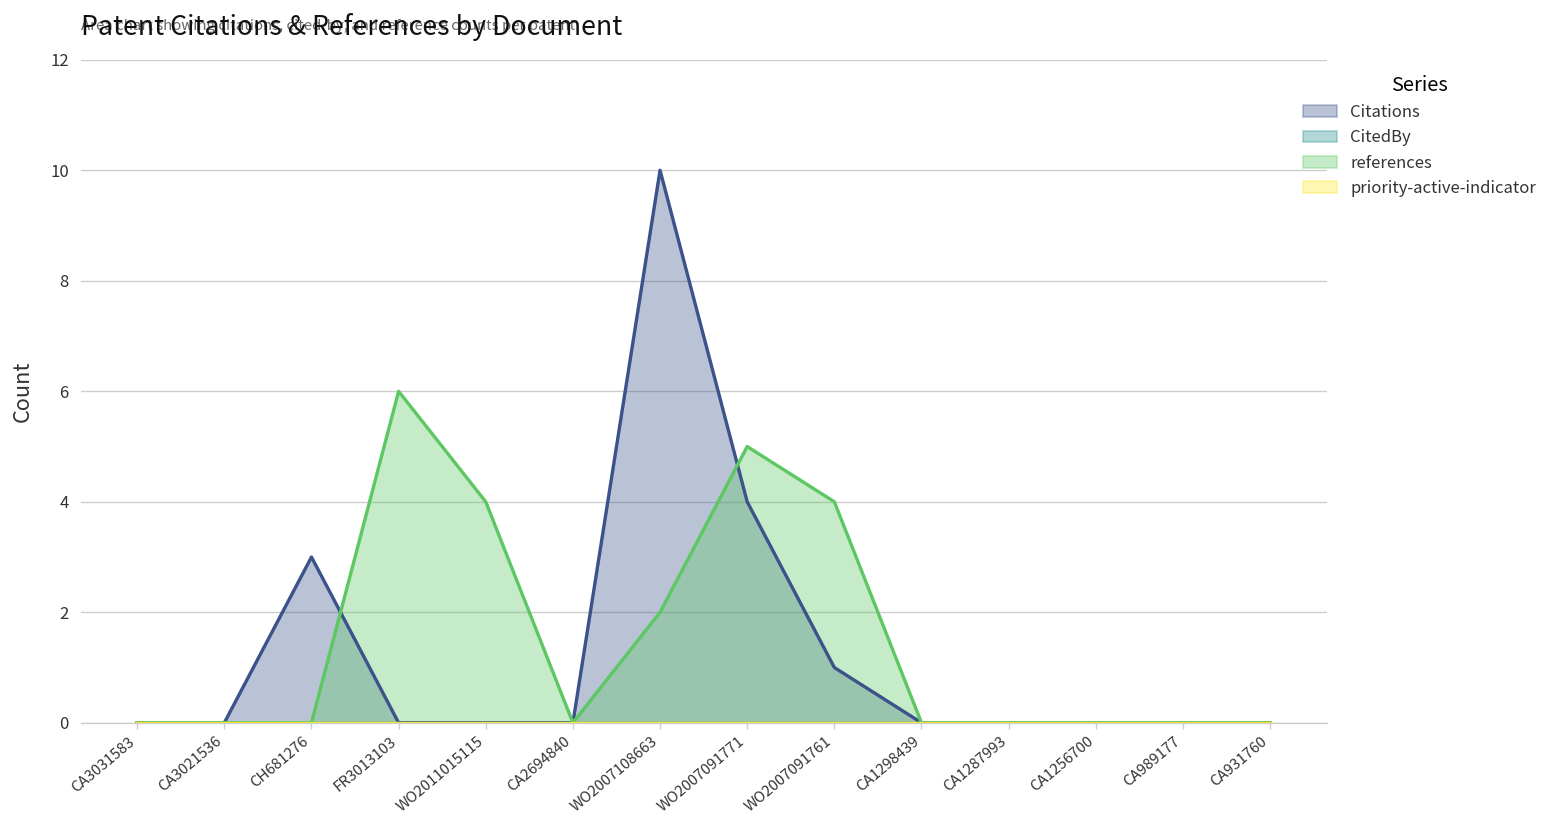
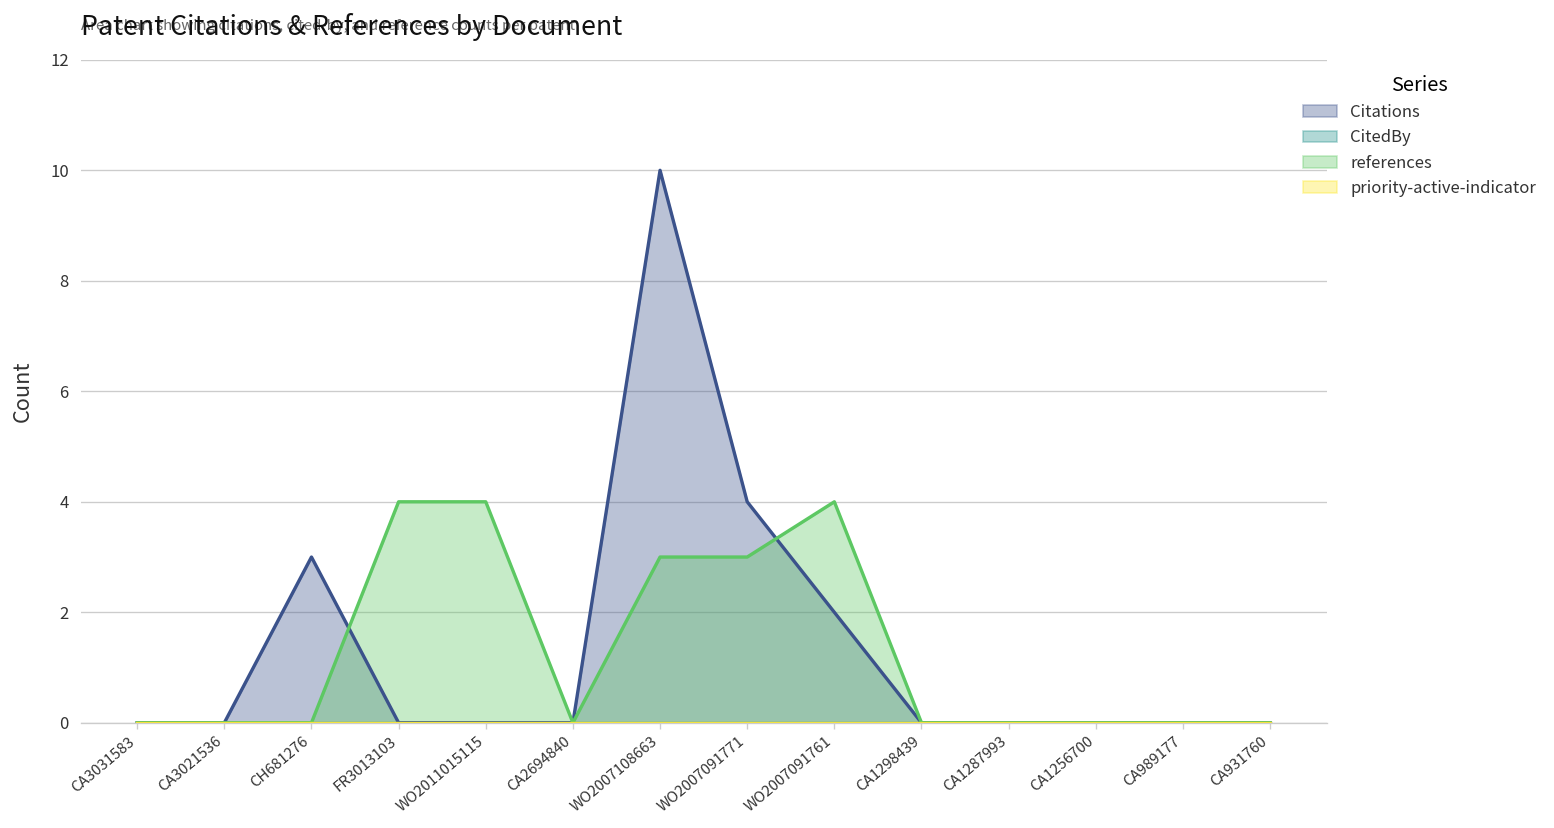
  {
    "Citations": {
      "CH681276": 3,
      "WO2007108663": 10,
      "WO2007091771": 4,
-     "WO2007091761": 1
+     "WO2007091761": 2
    },
    "priority-active-indicator": {
      "WO2007108663": 0,
      "WO2007091771": 0,
      "WO2007091761": 0
    },
    "references": {
-     "FR3013103": 6,
+     "FR3013103": 4,
      "WO2011015115": 4,
-     "WO2007108663": 2,
-     "WO2007091771": 5,
+     "WO2007108663": 3,
+     "WO2007091771": 3,
      "WO2007091761": 4
    }
  }
